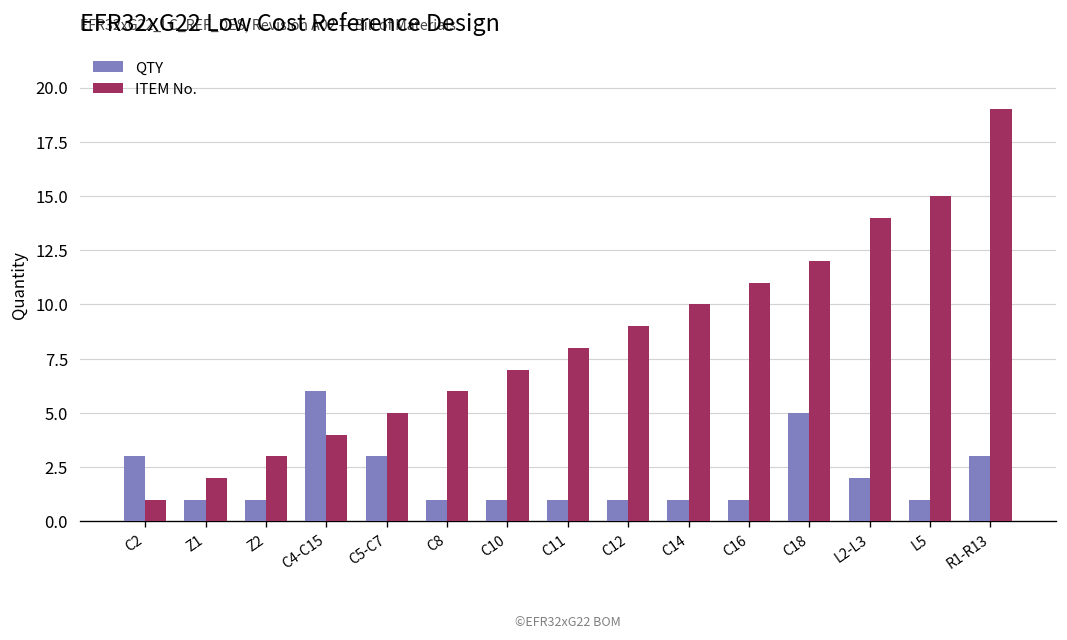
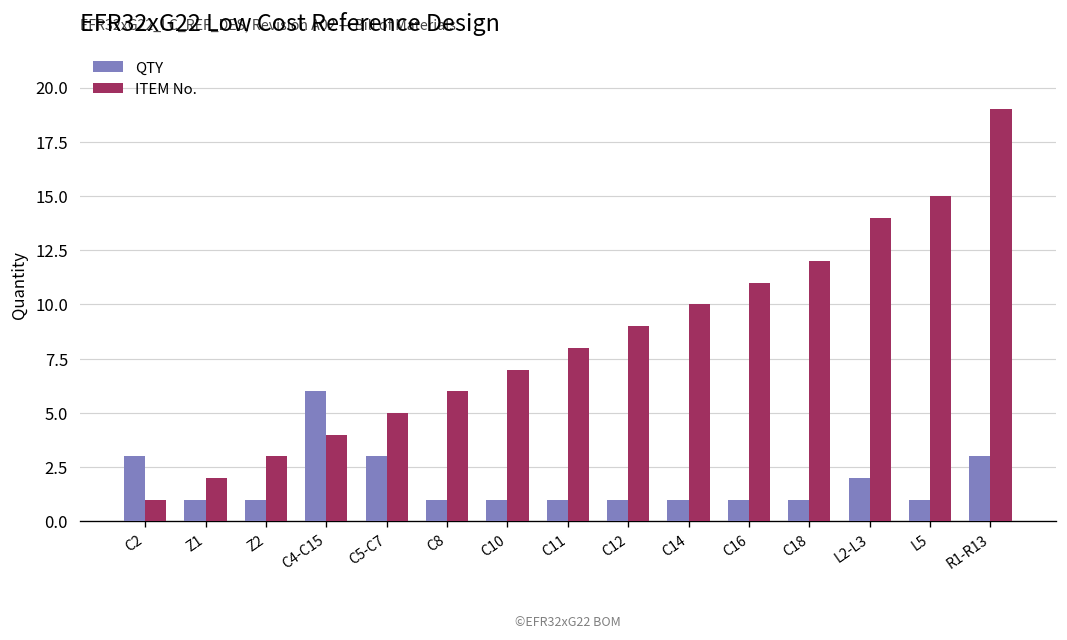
  {
    "QTY": {
      "C2": 3,
      "Z1": 1,
      "Z2": 1,
      "C4-C15": 6,
      "C5-C7": 3,
      "C8": 1,
      "C10": 1,
      "C11": 1,
      "C12": 1,
      "C14": 1,
      "C16": 1,
-     "C18": 5,
+     "C18": 1,
      "L2-L3": 2,
      "L5": 1,
      "R1-R13": 3
    },
    "ITEM No.": {
      "C2": 1,
      "Z1": 2,
      "Z2": 3,
      "C4-C15": 4,
      "C5-C7": 5,
      "C8": 6,
      "C10": 7,
      "C11": 8,
      "C12": 9,
      "C14": 10,
      "C16": 11,
      "C18": 12,
      "L2-L3": 14,
      "L5": 15,
      "R1-R13": 19
    }
  }
